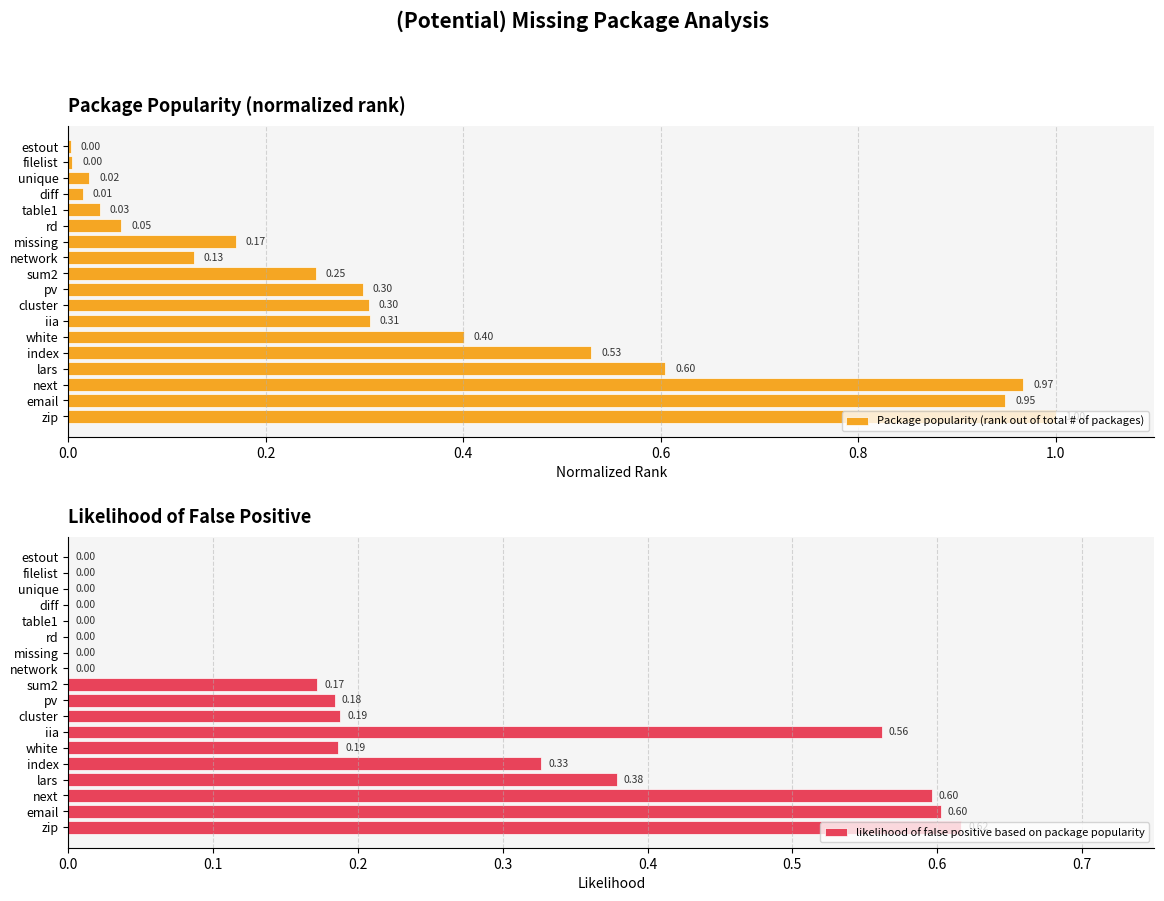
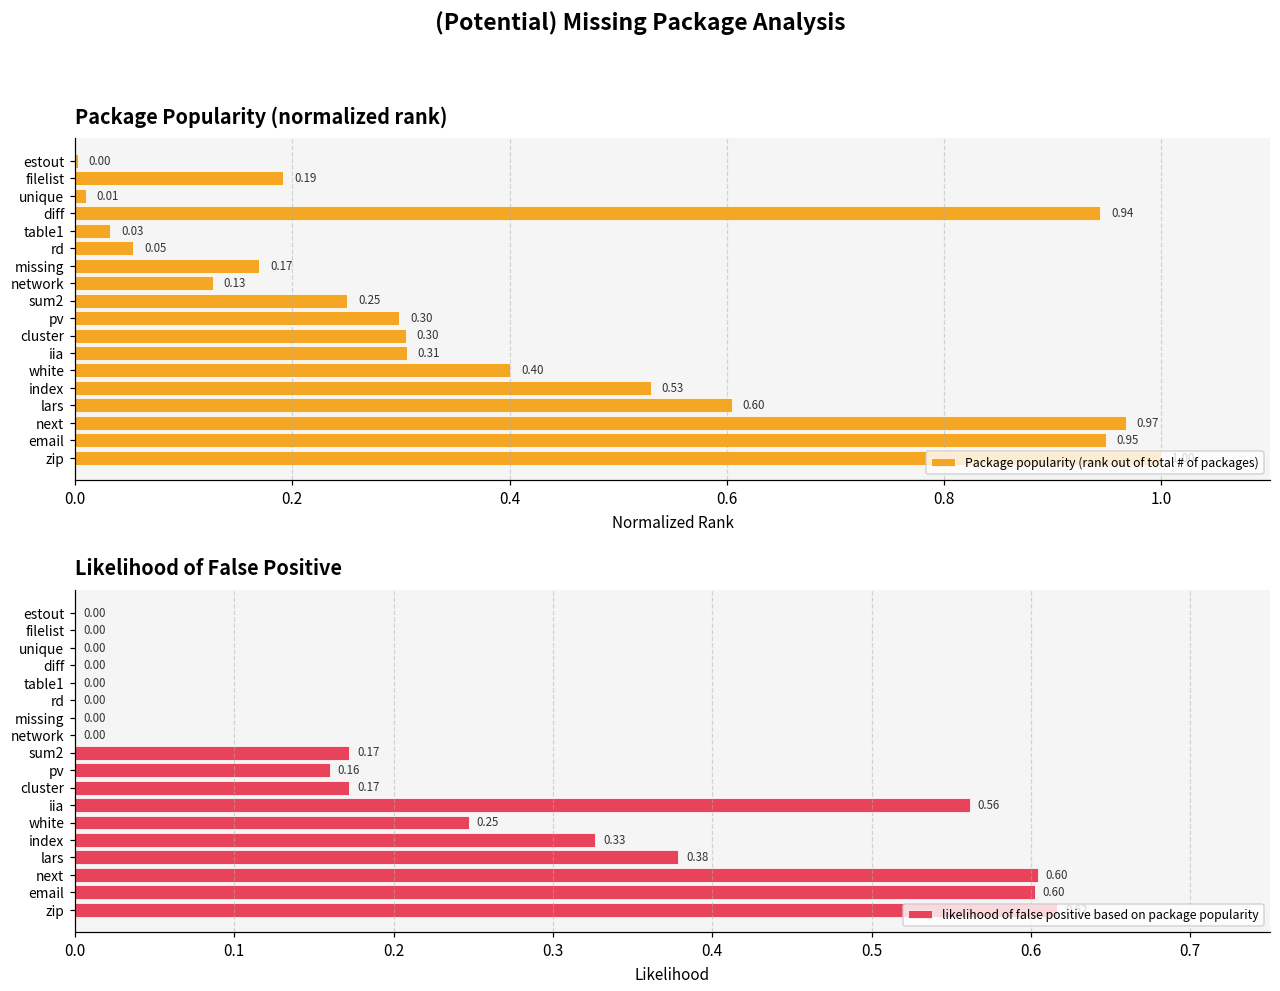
  {
    "Package Popularity (normalized rank)": {
      "estout": 0.00,
-     "filelist": 0.00,
-     "unique": 0.02,
-     "diff": 0.01,
+     "filelist": 0.19,
+     "unique": 0.01,
+     "diff": 0.94,
      "table1": 0.03,
      "rd": 0.05,
      "missing": 0.17,
      "network": 0.13,
      "sum2": 0.25,
      "pv": 0.30,
      "cluster": 0.30,
      "iia": 0.31,
      "white": 0.40,
      "index": 0.53,
      "lars": 0.60,
      "next": 0.97,
      "email": 0.95
    },
    "Likelihood of False Positive": {
      "estout": 0.00,
      "filelist": 0.00,
      "unique": 0.00,
      "diff": 0.00,
      "table1": 0.00,
      "rd": 0.00,
      "missing": 0.00,
      "network": 0.00,
      "sum2": 0.17,
-     "pv": 0.18,
-     "cluster": 0.19,
+     "pv": 0.16,
+     "cluster": 0.17,
      "iia": 0.56,
-     "white": 0.19,
+     "white": 0.25,
      "index": 0.33,
      "lars": 0.38,
-     "next": 0.596,
+     "next": 0.604,
      "email": 0.60
    }
  }
